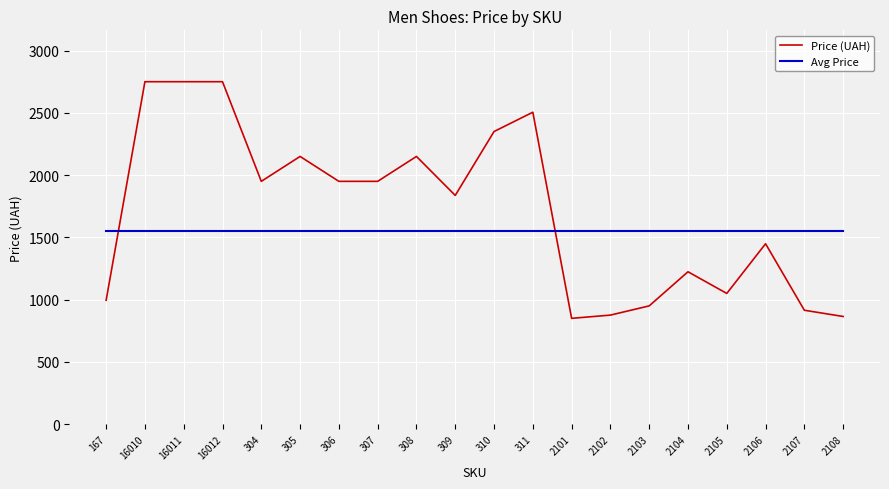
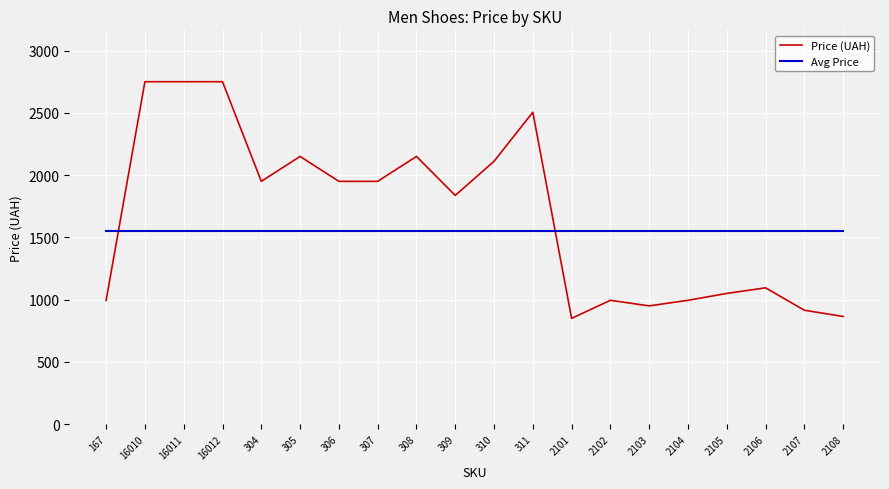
  {
    "Price (UAH)": {
      "167": 1000,
      "16010": 2750,
      "16011": 2750,
      "16012": 2750,
      "304": 1950,
      "305": 2150,
      "306": 1950,
      "307": 1950,
      "308": 2150,
      "309": 1840,
-     "310": 2350,
+     "310": 2110,
      "311": 2510,
      "2101": 850,
-     "2102": 880,
+     "2102": 1000,
      "2103": 950,
-     "2104": 1220,
+     "2104": 1000,
      "2105": 1050,
-     "2106": 1450,
+     "2106": 1100,
      "2107": 920,
      "2108": 870
    },
    "Avg Price": {
      "167": 1550,
      "16010": 1550,
      "16011": 1550,
      "16012": 1550,
      "304": 1550,
      "305": 1550,
      "306": 1550,
      "307": 1550,
      "308": 1550,
      "309": 1550,
      "310": 1550,
      "311": 1550,
      "2101": 1550,
      "2102": 1550,
      "2103": 1550,
      "2104": 1550,
      "2105": 1550,
      "2106": 1550,
      "2107": 1550,
      "2108": 1550
    }
  }
